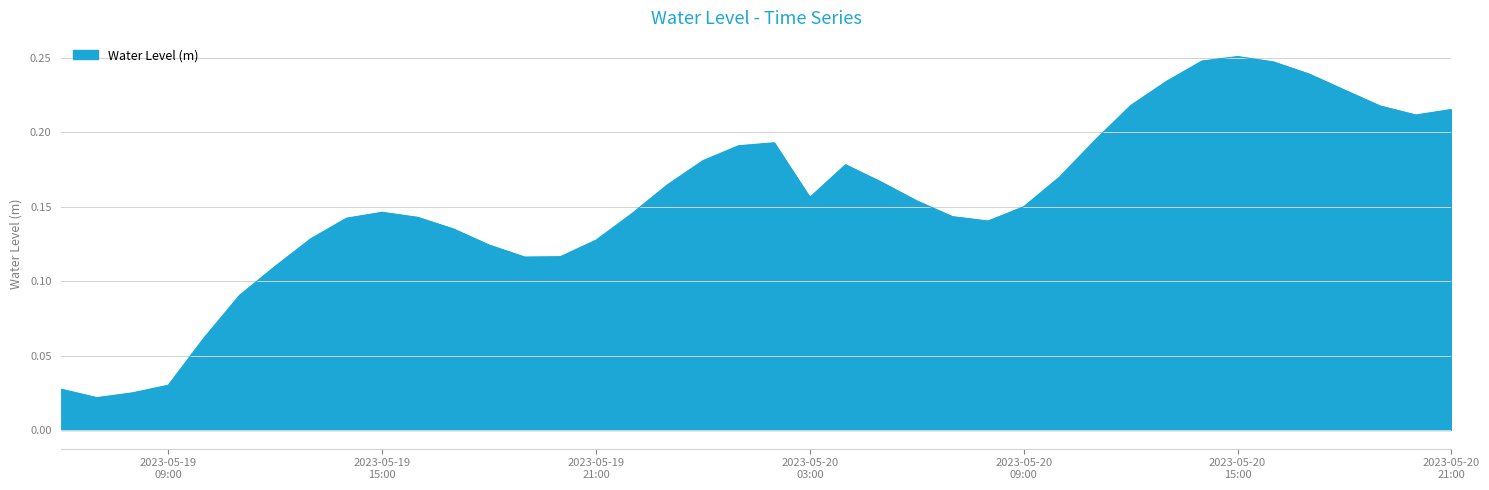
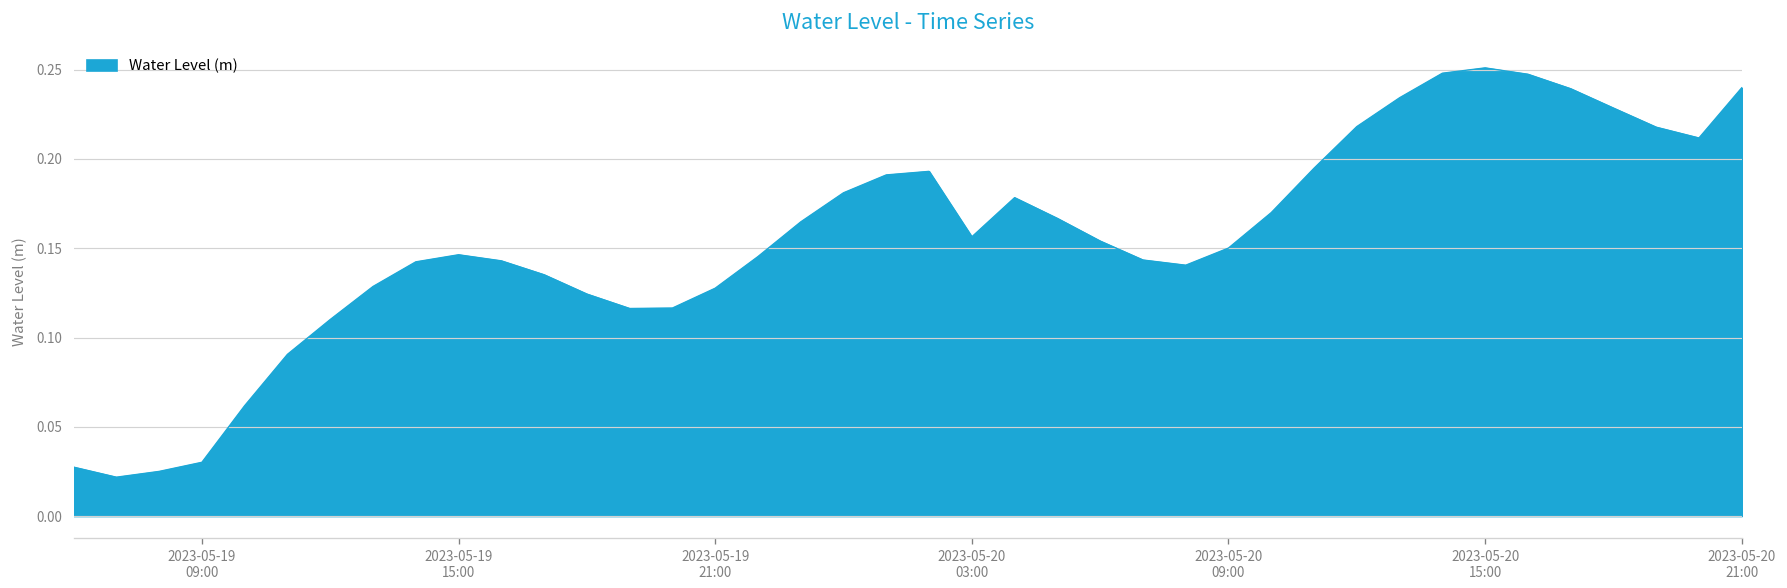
  {
    "2023-05-19 09:00": 0.030,
    "2023-05-19 15:00": 0.146,
    "2023-05-19 21:00": 0.128,
    "2023-05-20 03:00": 0.156,
    "2023-05-20 09:00": 0.150,
    "2023-05-20 15:00": 0.251,
-   "2023-05-20 21:00": 0.215
+   "2023-05-20 21:00": 0.240
  }
